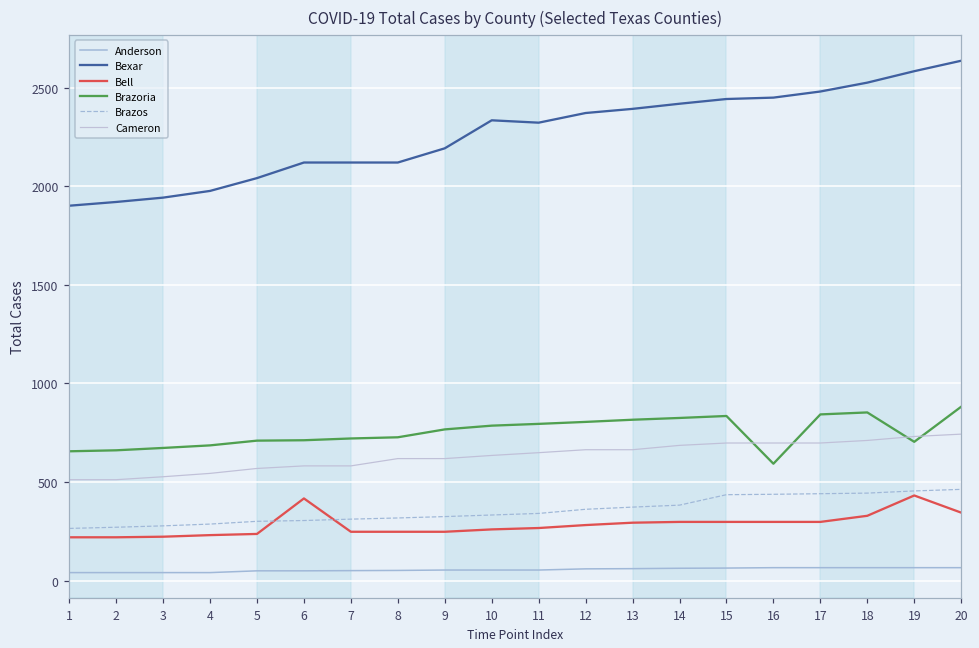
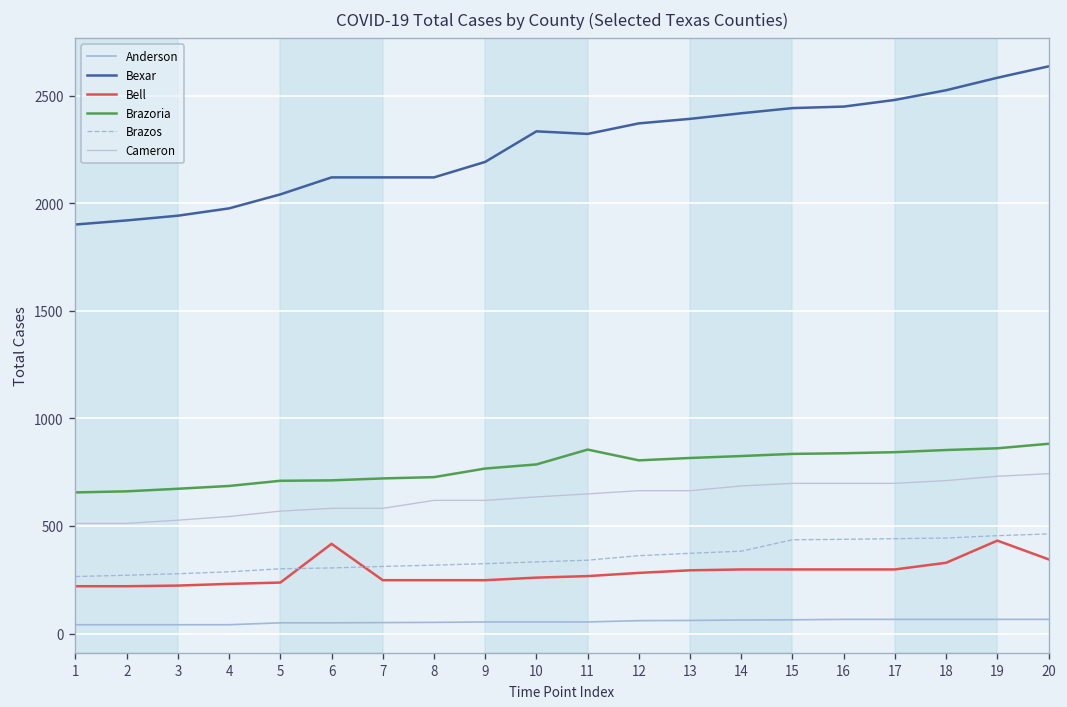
  {
    "Bexar": {
      "1": 1900,
      "2": 1920,
      "3": 1940,
      "4": 1980,
      "5": 2040,
      "6": 2120,
      "7": 2120,
      "8": 2120,
      "9": 2190,
      "10": 2330,
      "11": 2320,
      "12": 2370,
      "13": 2390,
      "14": 2420,
      "15": 2440,
      "16": 2450,
      "17": 2480,
      "18": 2530,
      "19": 2580,
      "20": 2640
    },
    "Bell": {
      "1": 220,
      "2": 220,
      "3": 220,
      "4": 230,
      "5": 240,
      "6": 420,
      "7": 250,
      "8": 250,
      "9": 250,
      "10": 260,
      "11": 270,
      "12": 280,
      "13": 290,
      "14": 300,
      "15": 300,
      "16": 300,
      "17": 300,
      "18": 330,
      "19": 430,
      "20": 350
    },
    "Brazoria": {
      "1": 660,
      "2": 660,
      "3": 670,
      "4": 690,
      "5": 710,
      "6": 710,
      "7": 720,
      "8": 730,
      "9": 770,
      "10": 790,
-     "11": 800,
+     "11": 860,
      "12": 810,
      "13": 820,
      "14": 830,
      "15": 840,
-     "16": 590,
+     "16": 840,
      "17": 840,
      "18": 850,
-     "19": 700,
+     "19": 860,
      "20": 880
    }
  }
